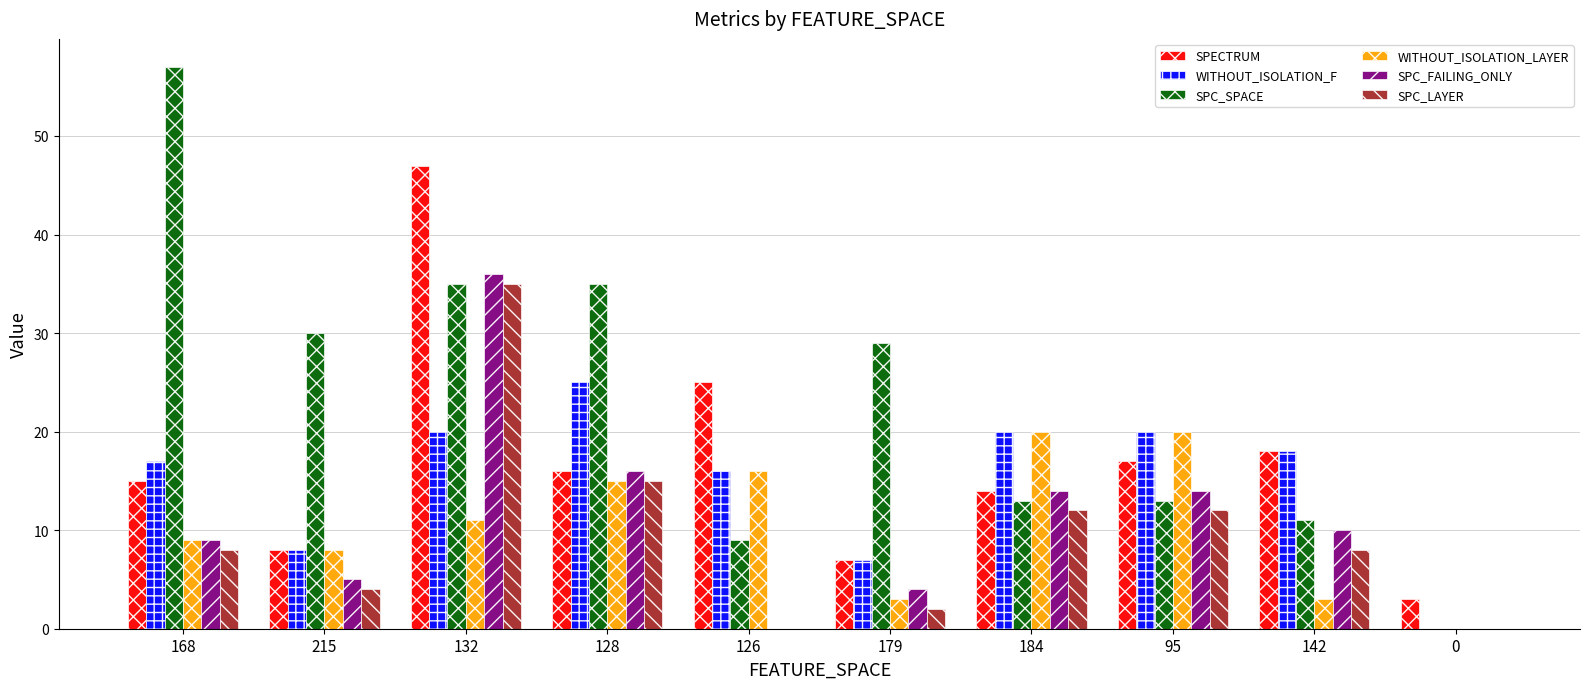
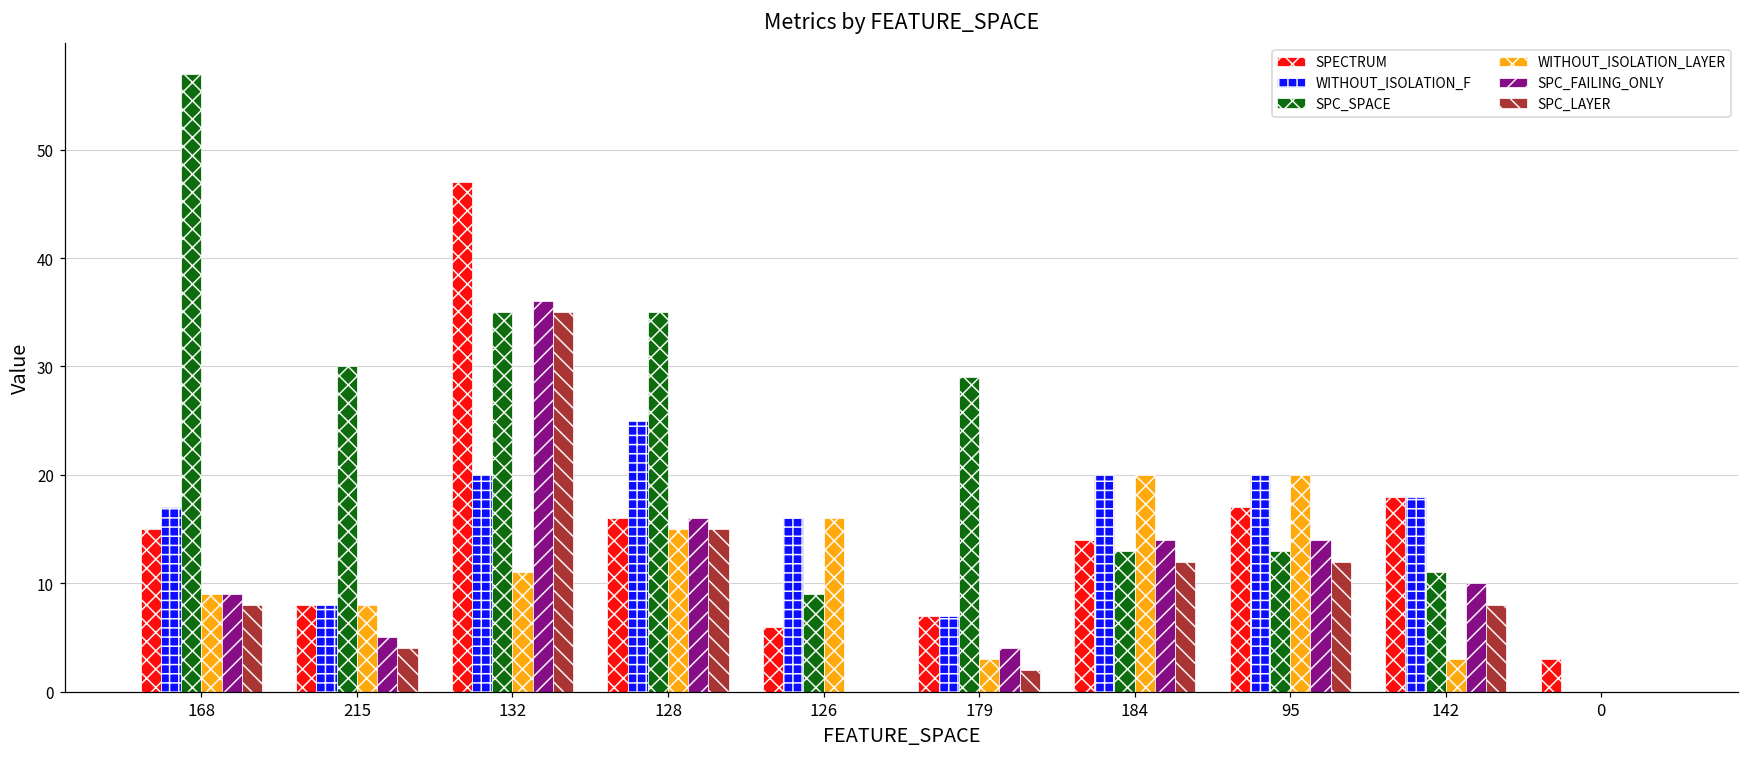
  {
    "SPECTRUM": {
      "168": 15,
      "215": 8,
      "132": 47,
      "128": 16,
-     "126": 25,
+     "126": 6,
      "179": 7,
      "184": 14,
      "95": 17,
      "142": 18,
      "0": 3
    },
    "WITHOUT_ISOLATION_F": {
      "168": 17,
      "215": 8,
      "132": 20,
      "128": 25,
      "126": 16,
      "179": 7,
      "184": 20,
      "95": 20,
      "142": 18,
      "0": 0
    },
    "SPC_SPACE": {
      "168": 57,
      "215": 30,
      "132": 35,
      "128": 35,
      "126": 9,
      "179": 29,
      "184": 13,
      "95": 13,
      "142": 11,
      "0": 0
    },
    "WITHOUT_ISOLATION_LAYER": {
      "168": 9,
      "215": 8,
      "132": 11,
      "128": 15,
      "126": 16,
      "179": 3,
      "184": 20,
      "95": 20,
      "142": 3,
      "0": 0
    },
    "SPC_FAILING_ONLY": {
      "168": 9,
      "215": 5,
      "132": 36,
      "128": 16,
      "126": 0,
      "179": 4,
      "184": 14,
      "95": 14,
      "142": 10,
      "0": 0
    },
    "SPC_LAYER": {
      "168": 8,
      "215": 4,
      "132": 35,
      "128": 15,
      "126": 0,
      "179": 2,
      "184": 12,
      "95": 12,
      "142": 8,
      "0": 0
    }
  }
